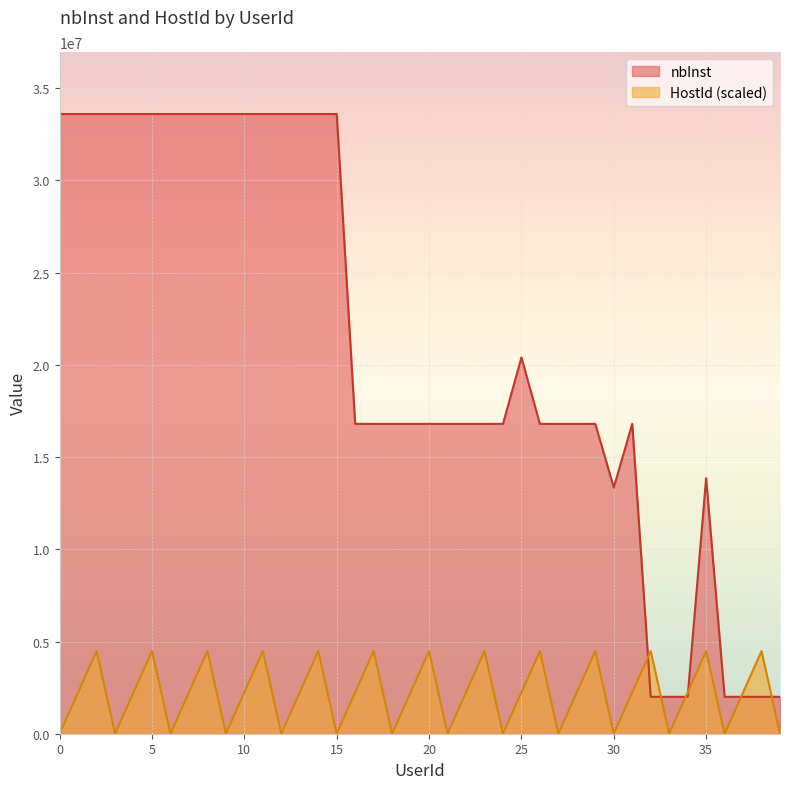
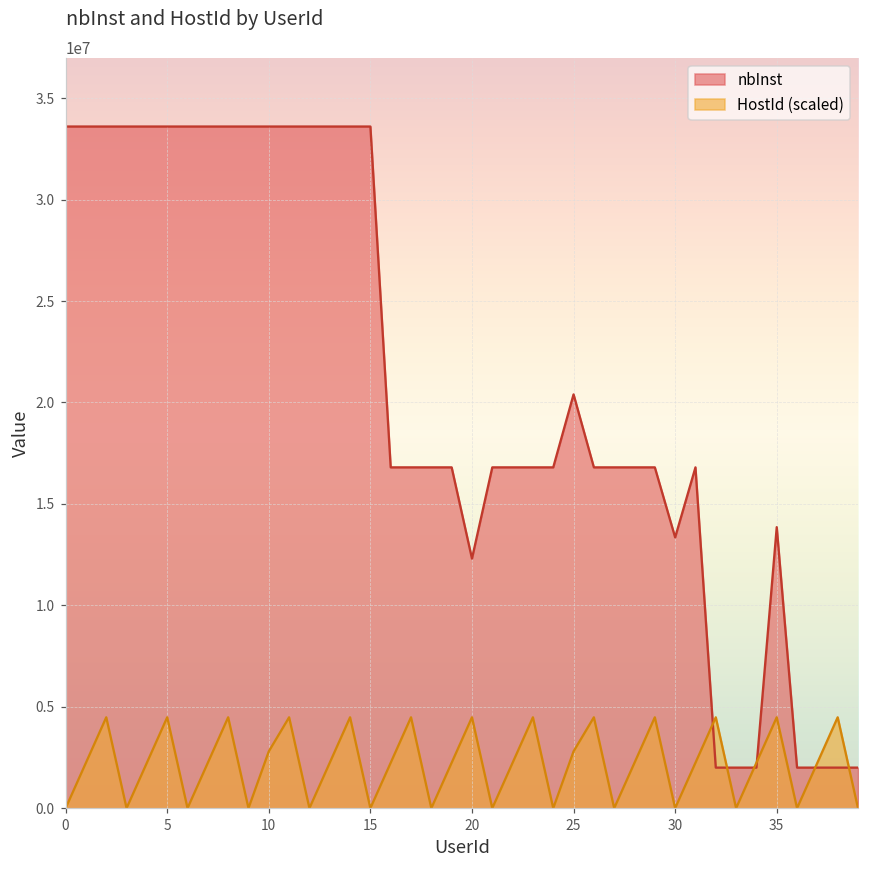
  {
    "nbInst": {
      "0": 33600000,
      "5": 33600000,
      "10": 33600000,
      "15": 33600000,
-     "20": 16800000,
+     "20": 12300000,
      "25": 20400000,
      "30": 13300000,
      "35": 13900000
    },
    "HostId (scaled)": {
      "0": 0,
      "5": 4500000,
-     "10": 2200000,
+     "10": 2800000,
      "15": 0,
      "20": 4500000,
-     "25": 2200000,
+     "25": 2800000,
      "30": 0,
      "35": 4500000
    }
  }
